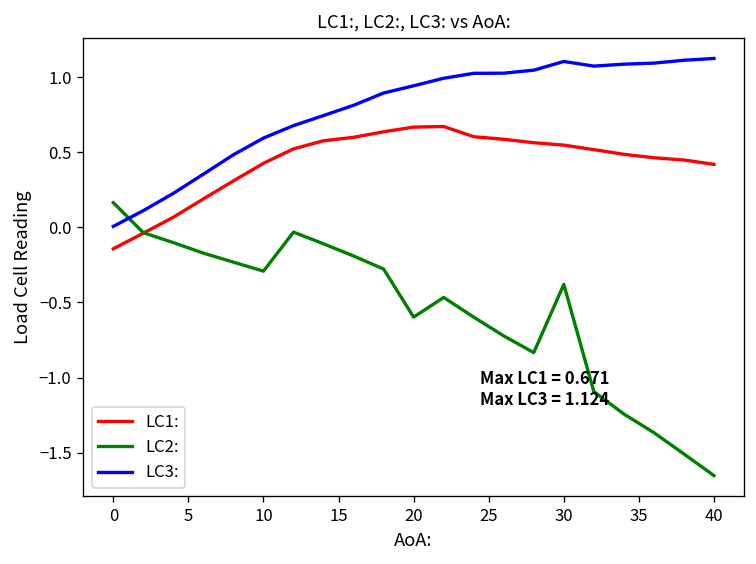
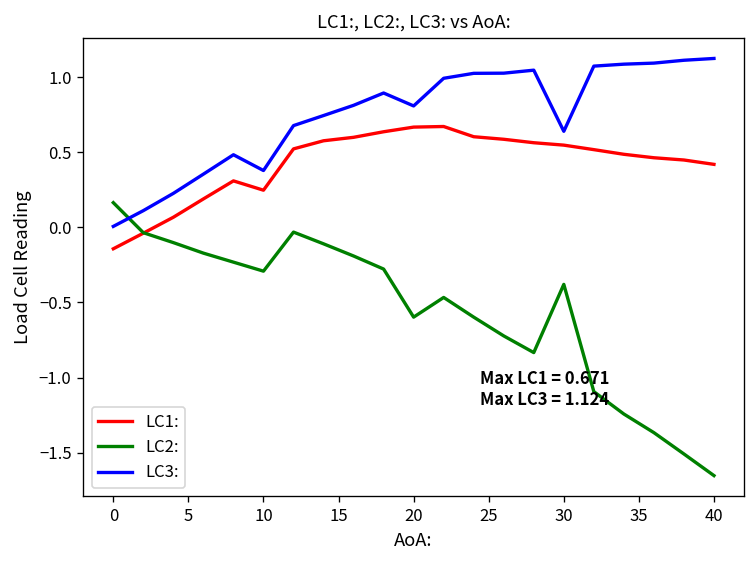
  {
    "LC1:": {
      "0": -0.14,
-     "10": 0.43,
+     "10": 0.25,
      "20": 0.67,
      "30": 0.55,
      "40": 0.42
    },
    "LC2:": {
      "0": 0.16,
      "10": -0.29,
      "20": -0.60,
      "30": -0.38,
      "40": -1.65
    },
    "LC3:": {
      "0": 0.01,
-     "10": 0.59,
-     "20": 0.94,
-     "30": 1.10,
+     "10": 0.38,
+     "20": 0.81,
+     "30": 0.64,
      "40": 1.12
    }
  }
